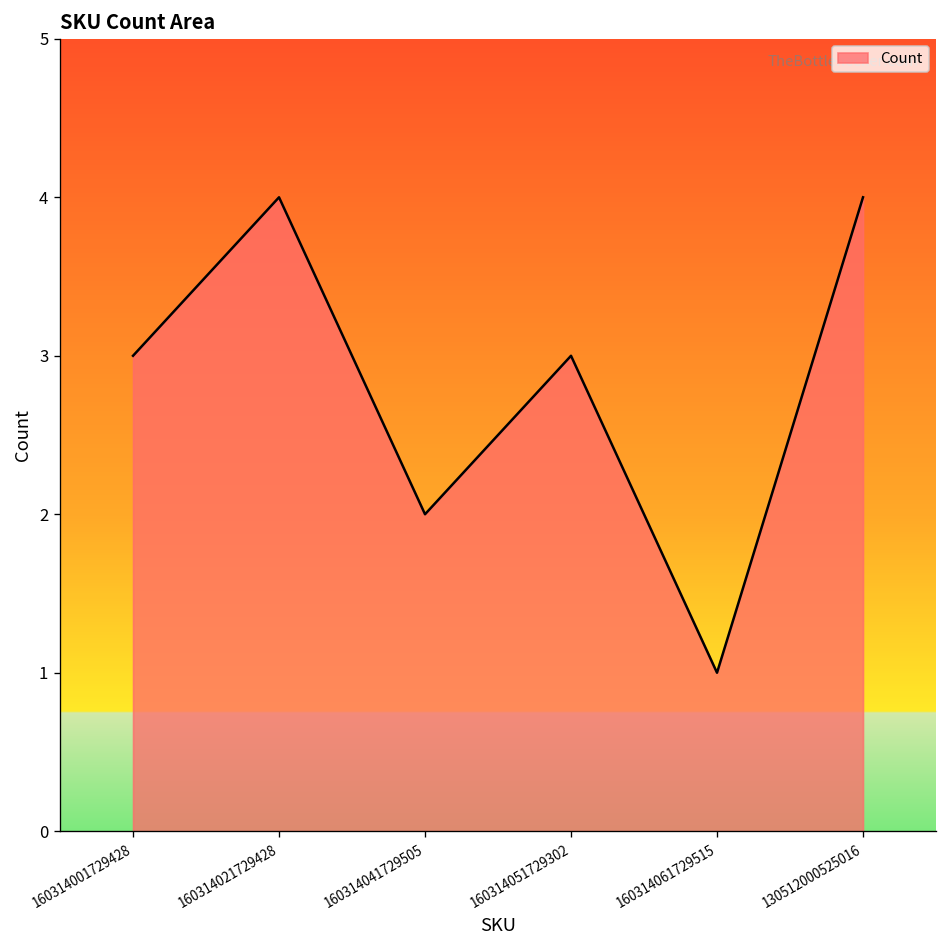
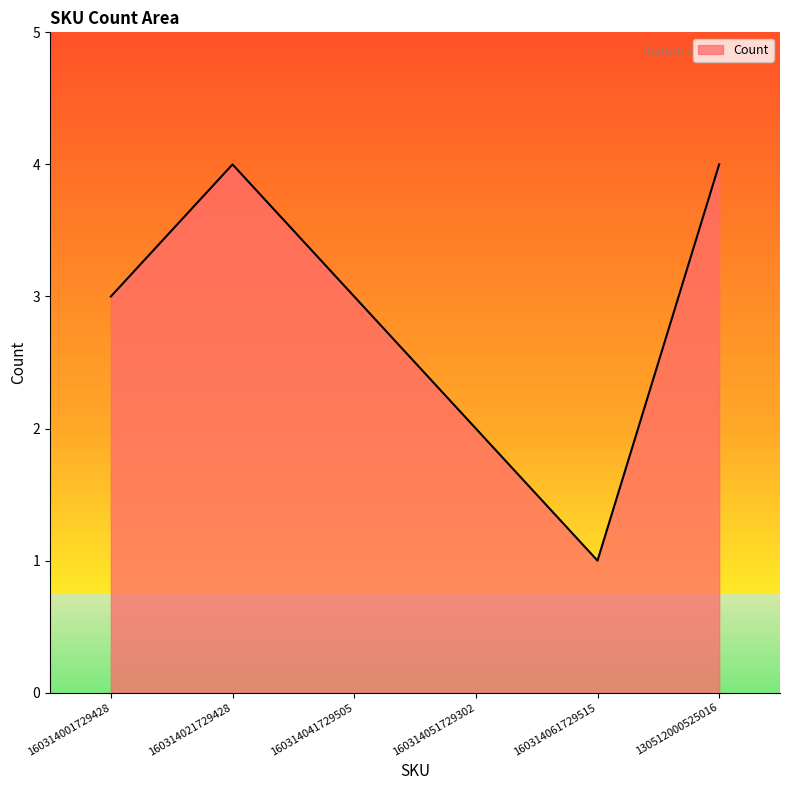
  {
    "160314001729428": 3,
    "160314021729428": 4,
-   "160314041729505": 2,
-   "160314051729302": 3,
+   "160314041729505": 3,
+   "160314051729302": 2,
    "160314061729515": 1,
    "130512000525016": 4
  }
